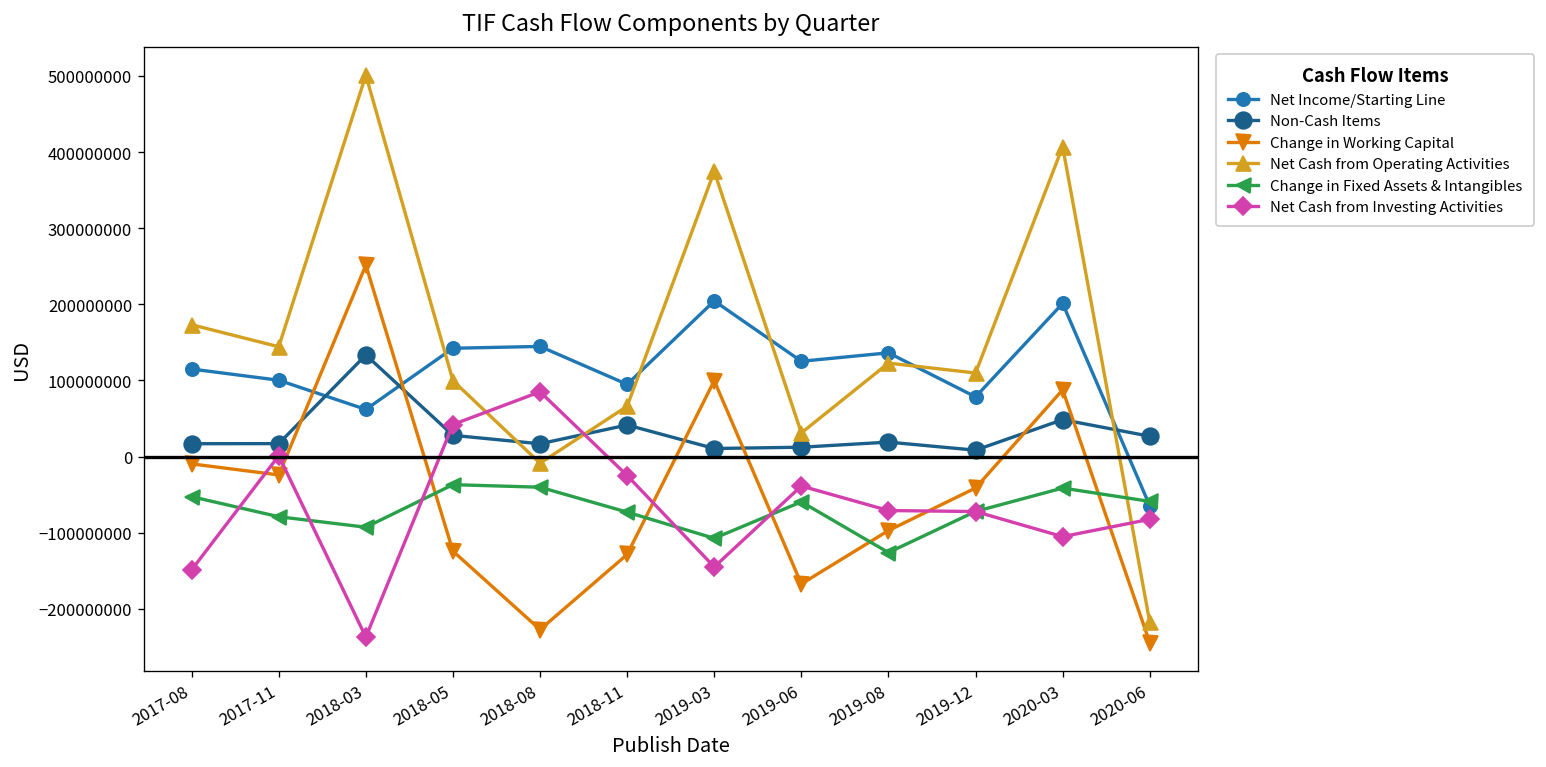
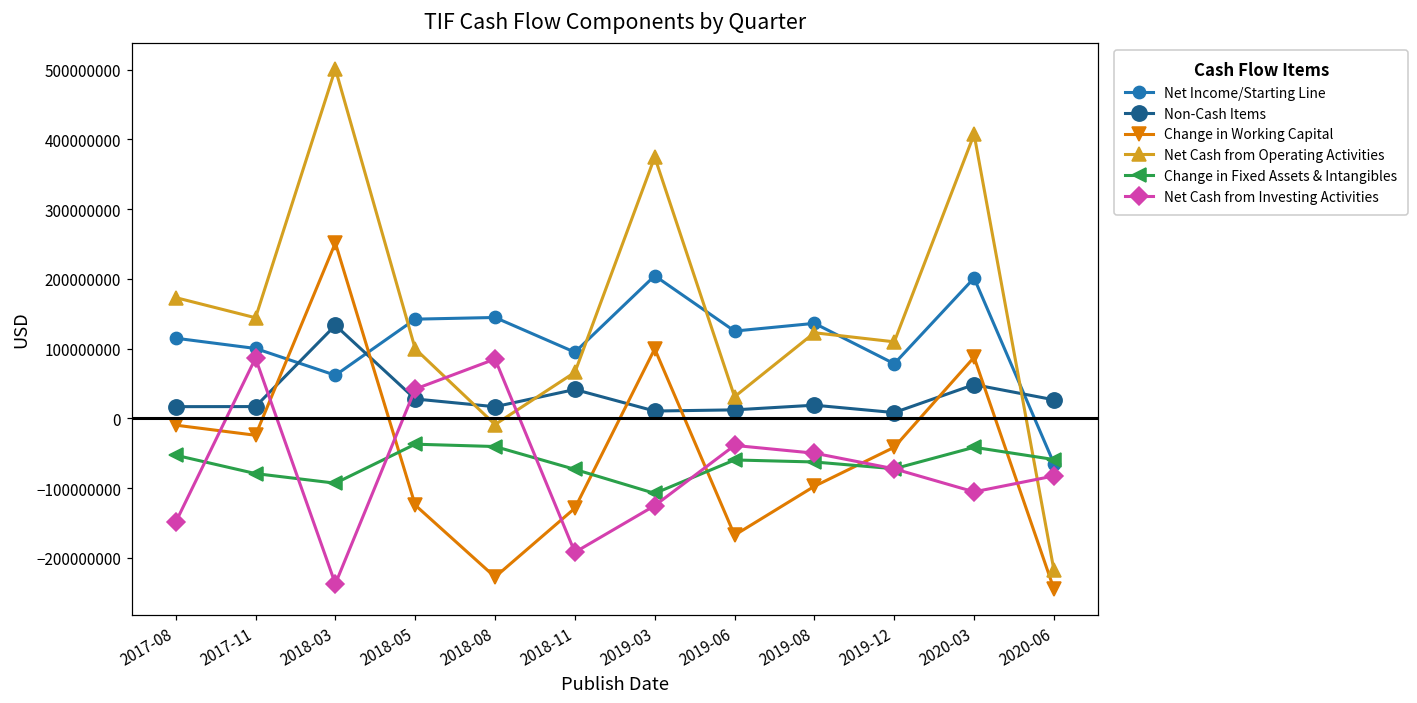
  {
    "Change in Fixed Assets & Intangibles": {
      "2017-08": -50000000,
      "2017-11": -80000000,
      "2018-03": -90000000,
      "2018-05": -40000000,
      "2018-08": -40000000,
      "2018-11": -70000000,
      "2019-03": -110000000,
      "2019-06": -60000000,
-     "2019-08": -130000000,
+     "2019-08": -60000000,
      "2020-03": -40000000,
      "2020-06": -60000000
    },
    "Net Cash from Investing Activities": {
      "2017-08": -150000000,
-     "2017-11": 0,
+     "2017-11": 90000000,
      "2018-03": -240000000,
      "2018-05": 40000000,
      "2018-08": 90000000,
-     "2018-11": -20000000,
-     "2019-03": -150000000,
+     "2018-11": -190000000,
+     "2019-03": -120000000,
      "2019-06": -40000000,
-     "2019-08": -70000000,
+     "2019-08": -50000000,
      "2020-03": -110000000,
      "2020-06": -80000000
    }
  }
